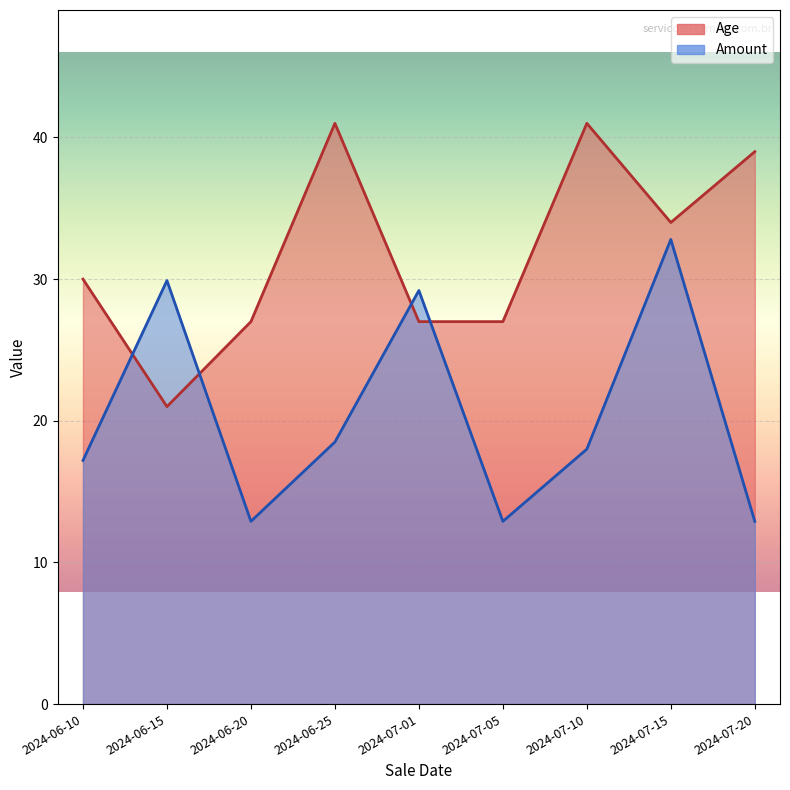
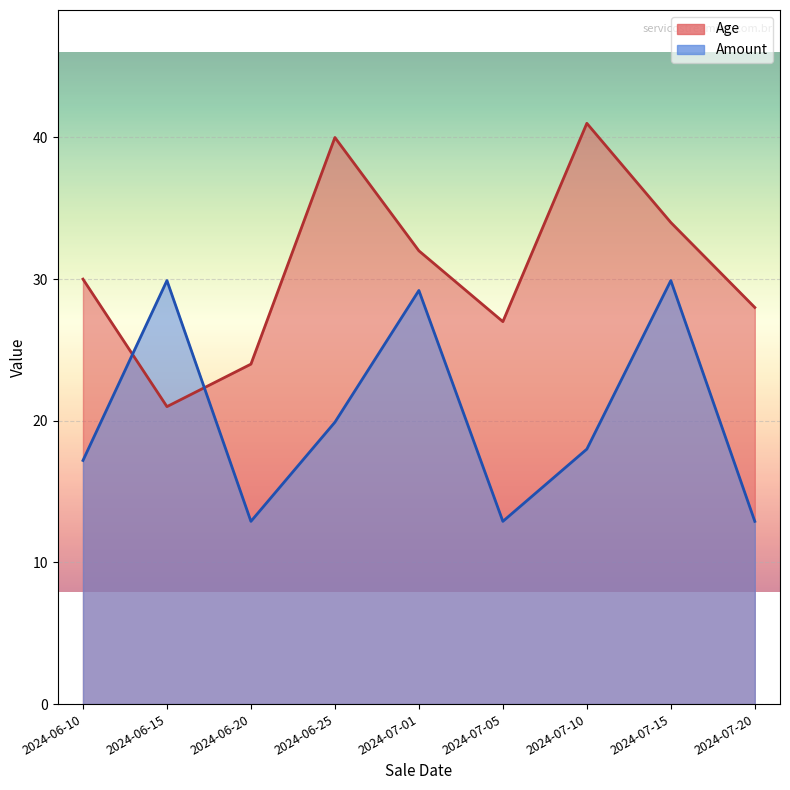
  {
    "Age": {
      "2024-06-10": 30,
      "2024-06-15": 21,
-     "2024-06-20": 27,
-     "2024-06-25": 41,
-     "2024-07-01": 27,
+     "2024-06-20": 24,
+     "2024-06-25": 40,
+     "2024-07-01": 32,
      "2024-07-05": 27,
      "2024-07-10": 41,
      "2024-07-15": 34,
-     "2024-07-20": 39
+     "2024-07-20": 28
    },
    "Amount": {
      "2024-06-10": 17.2,
      "2024-06-15": 29.9,
      "2024-06-20": 12.9,
-     "2024-06-25": 18.5,
+     "2024-06-25": 19.9,
      "2024-07-01": 29.2,
      "2024-07-05": 12.9,
      "2024-07-10": 18.0,
-     "2024-07-15": 32.8,
+     "2024-07-15": 29.9,
      "2024-07-20": 12.9
    }
  }
